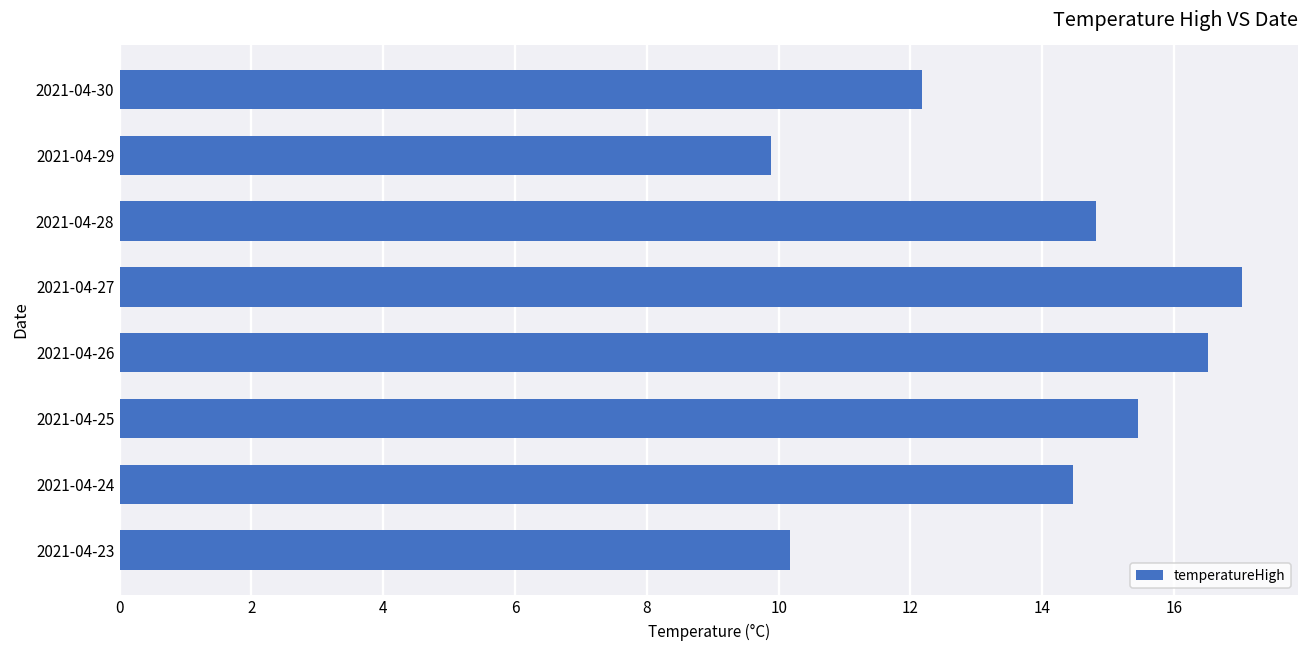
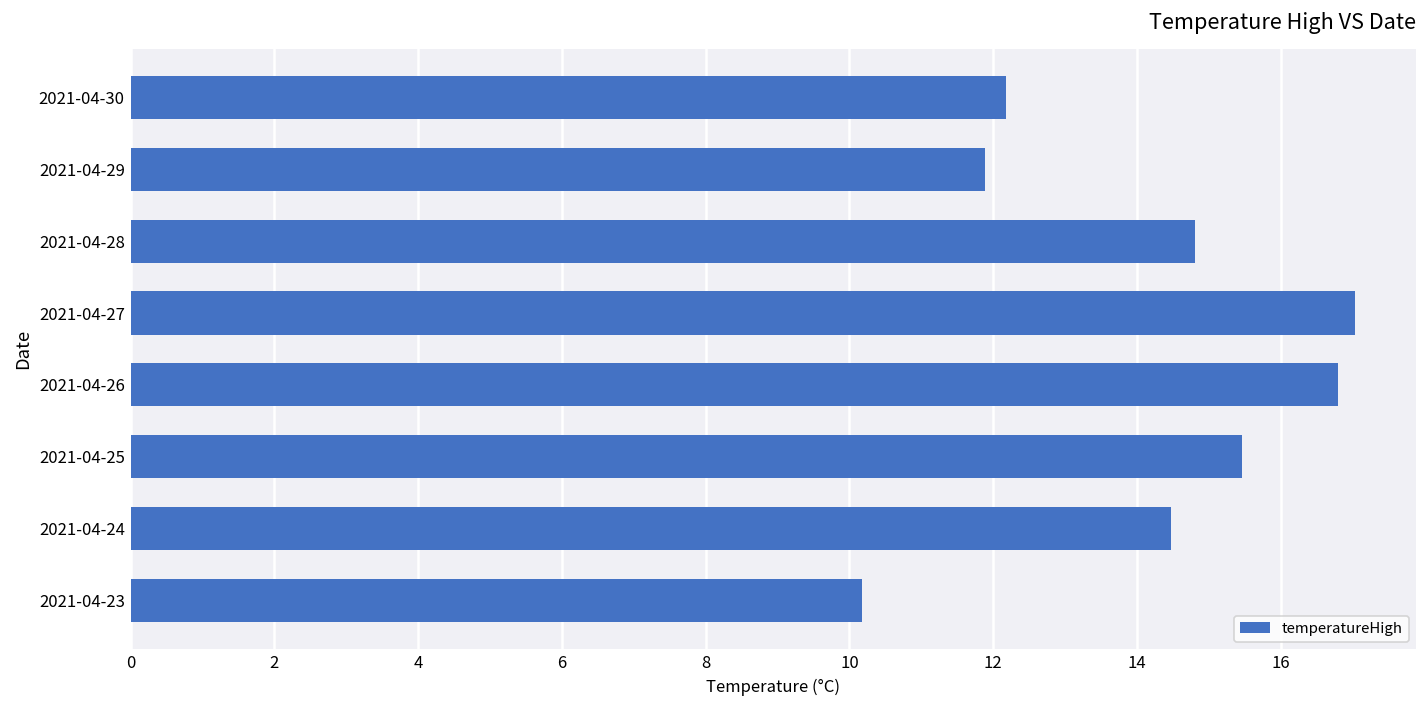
  {
    "2021-04-30": 12.2,
-   "2021-04-29": 9.9,
+   "2021-04-29": 11.9,
    "2021-04-28": 14.8,
    "2021-04-27": 17.0,
-   "2021-04-26": 16.5,
+   "2021-04-26": 16.8,
    "2021-04-25": 15.5,
    "2021-04-24": 14.5,
    "2021-04-23": 10.2
  }
